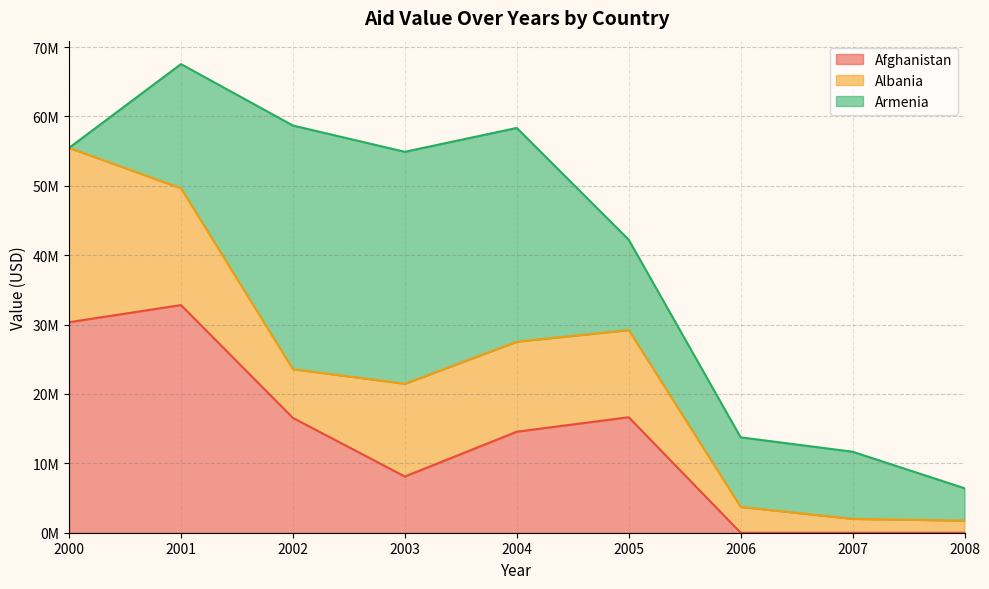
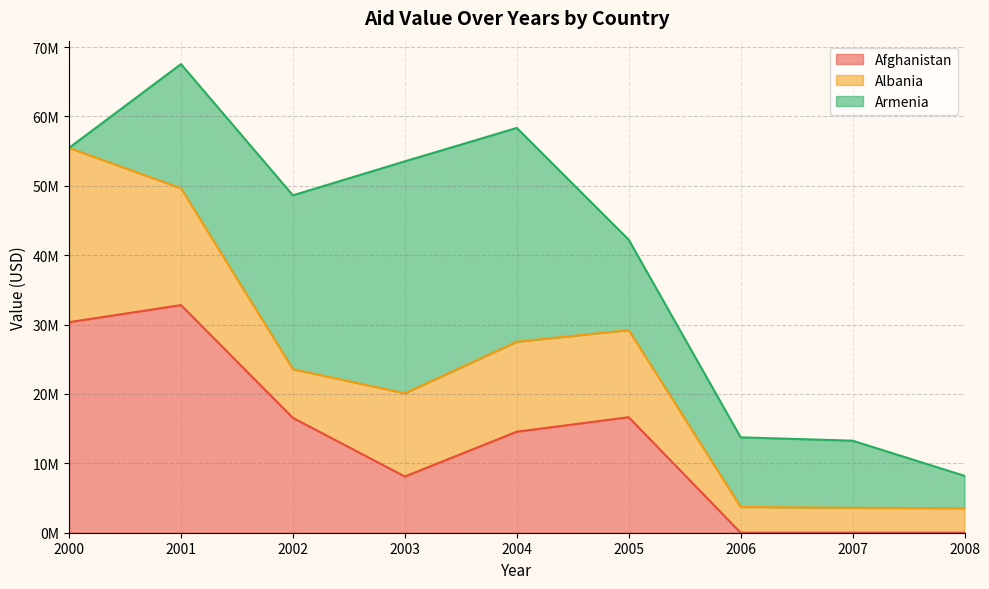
  {
    "Afghanistan": {
      "2000": 30000000,
      "2001": 33000000,
      "2002": 17000000,
      "2003": 8000000,
      "2004": 15000000,
      "2005": 17000000,
      "2006": 0,
      "2007": 0,
      "2008": 0
    },
    "Albania": {
      "2001": 17000000,
      "2002": 7000000,
-     "2003": 13000000,
+     "2003": 12000000,
      "2004": 13000000,
      "2005": 13000000,
      "2006": 4000000,
-     "2007": 2000000,
-     "2008": 2000000
+     "2007": 4000000,
+     "2008": 4000000
    },
    "Armenia": {
      "2001": 18000000,
-     "2002": 35000000,
+     "2002": 25000000,
      "2003": 33000000,
      "2004": 31000000,
      "2005": 13000000,
      "2006": 10000000,
      "2007": 10000000,
      "2008": 5000000
    }
  }
